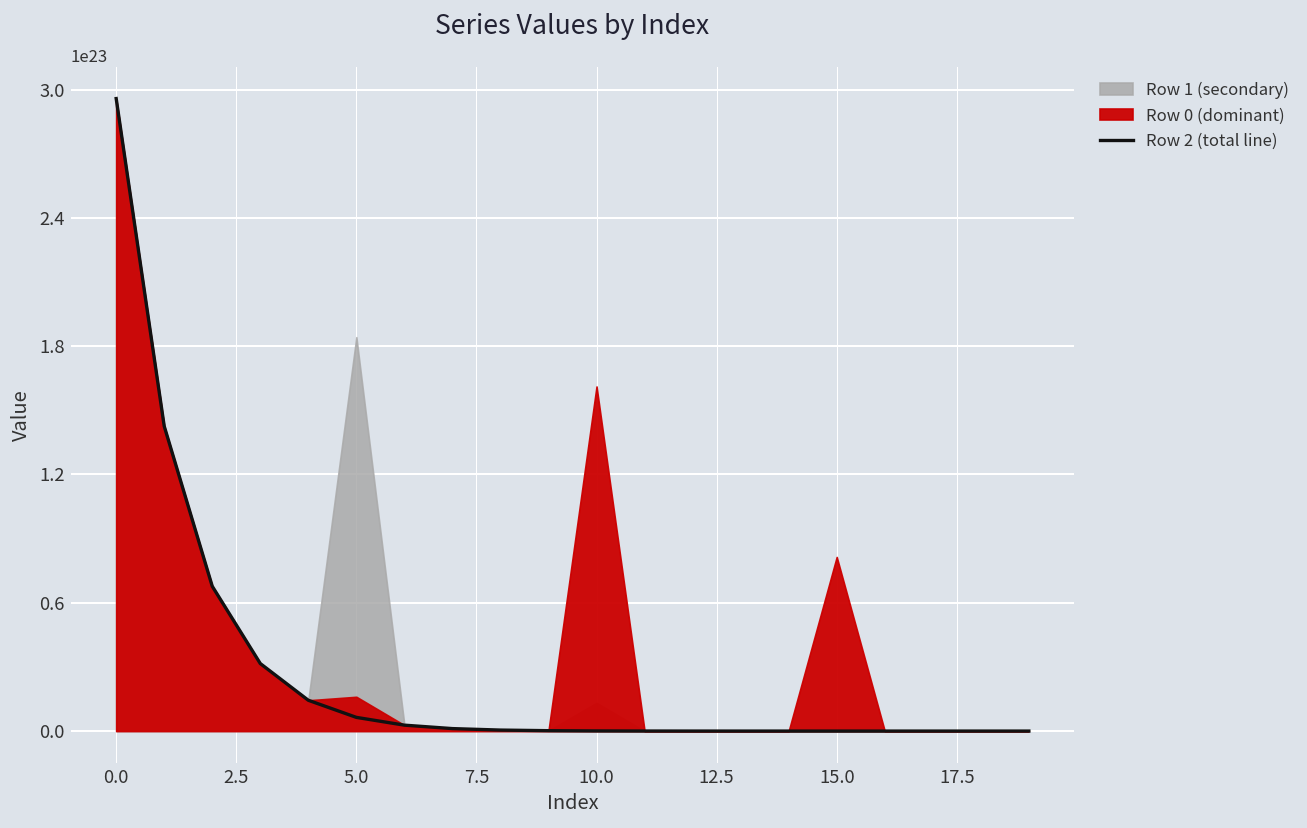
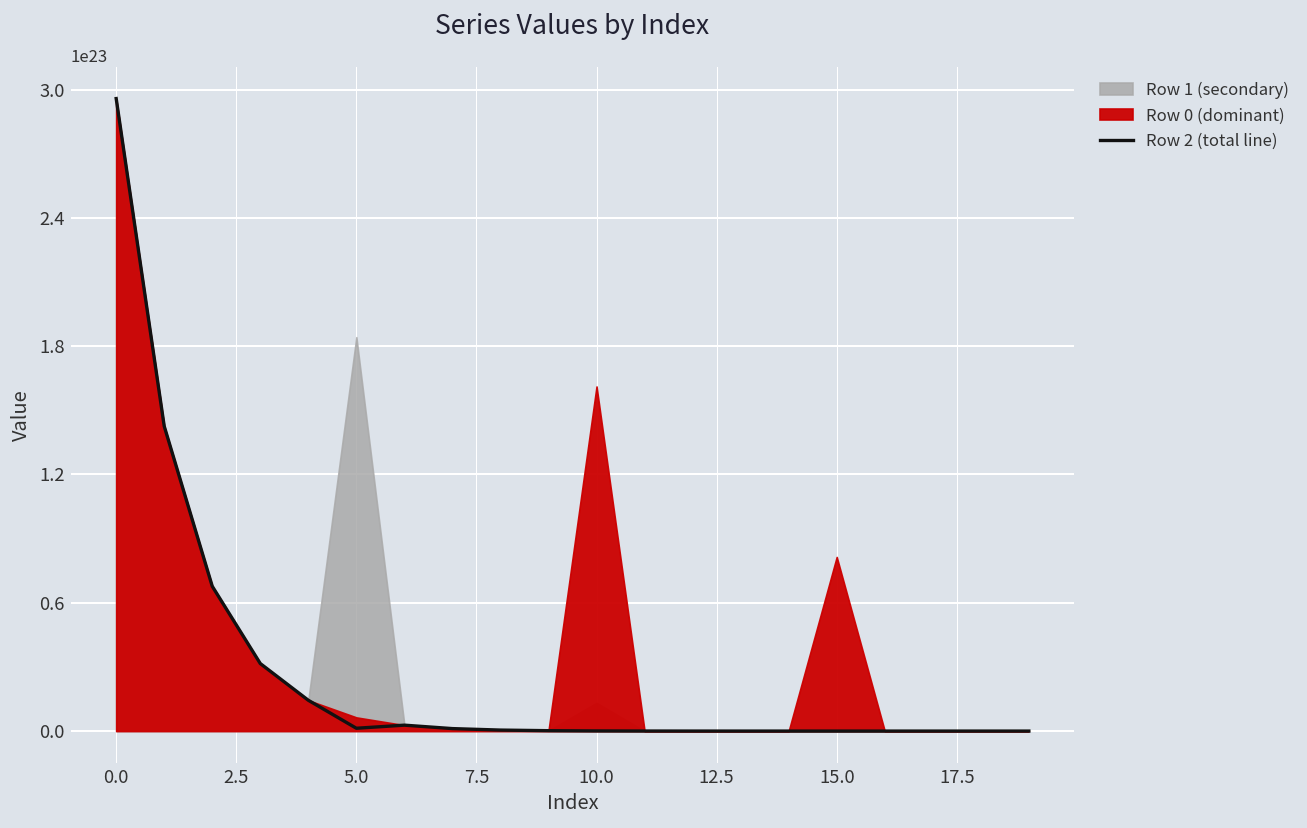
  {
    "Row 2 (total line)": {
-     "5.0": 6000000000000000000000,
+     "5.0": 1000000000000000000000,
      "10.0": 0
    },
    "Row 1 (secondary)": {
      "5.0": 184000000000000000000000,
      "10.0": 13000000000000000000000
    },
    "Row 0 (dominant)": {
-     "5.0": 16000000000000000000000,
+     "5.0": 6000000000000000000000,
      "10.0": 161000000000000000000000,
      "15.0": 81000000000000000000000
    }
  }
